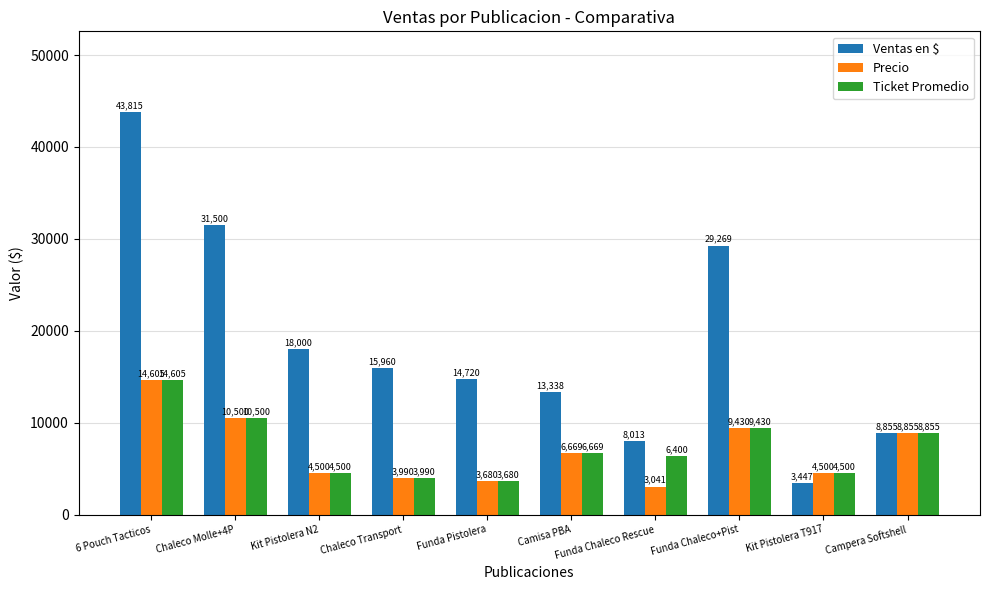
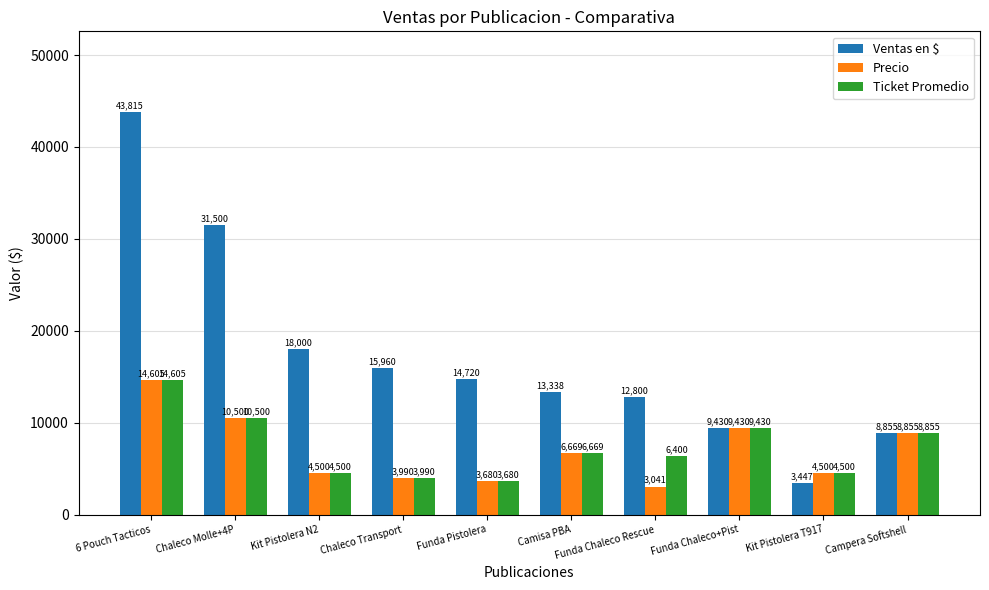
  {
    "Ventas en $": {
      "6 Pouch Tacticos": "43,815",
      "Chaleco Molle+4P": "31,500",
      "Kit Pistolera N2": "18,000",
      "Chaleco Transport": "15,960",
      "Funda Pistolera": "14,720",
      "Camisa PBA": "13,338",
-     "Funda Chaleco Rescue": "8,013",
-     "Funda Chaleco+Pist": "29,269",
+     "Funda Chaleco Rescue": "12,800",
+     "Funda Chaleco+Pist": "9,430",
      "Kit Pistolera T917": "3,447",
      "Campera Softshell": "8,855"
    },
    "Precio": {
      "Kit Pistolera N2": "4,500",
      "Chaleco Transport": "3,990",
      "Funda Pistolera": "3,680",
      "Camisa PBA": "6,669",
      "Funda Chaleco Rescue": "3,041",
      "Funda Chaleco+Pist": "9,430",
      "Kit Pistolera T917": "4,500",
      "Campera Softshell": "8,855"
    },
    "Ticket Promedio": {
      "Kit Pistolera N2": "4,500",
      "Chaleco Transport": "3,990",
      "Funda Pistolera": "3,680",
      "Camisa PBA": "6,669",
      "Funda Chaleco Rescue": "6,400",
      "Funda Chaleco+Pist": "9,430",
      "Kit Pistolera T917": "4,500",
      "Campera Softshell": "8,855"
    }
  }
